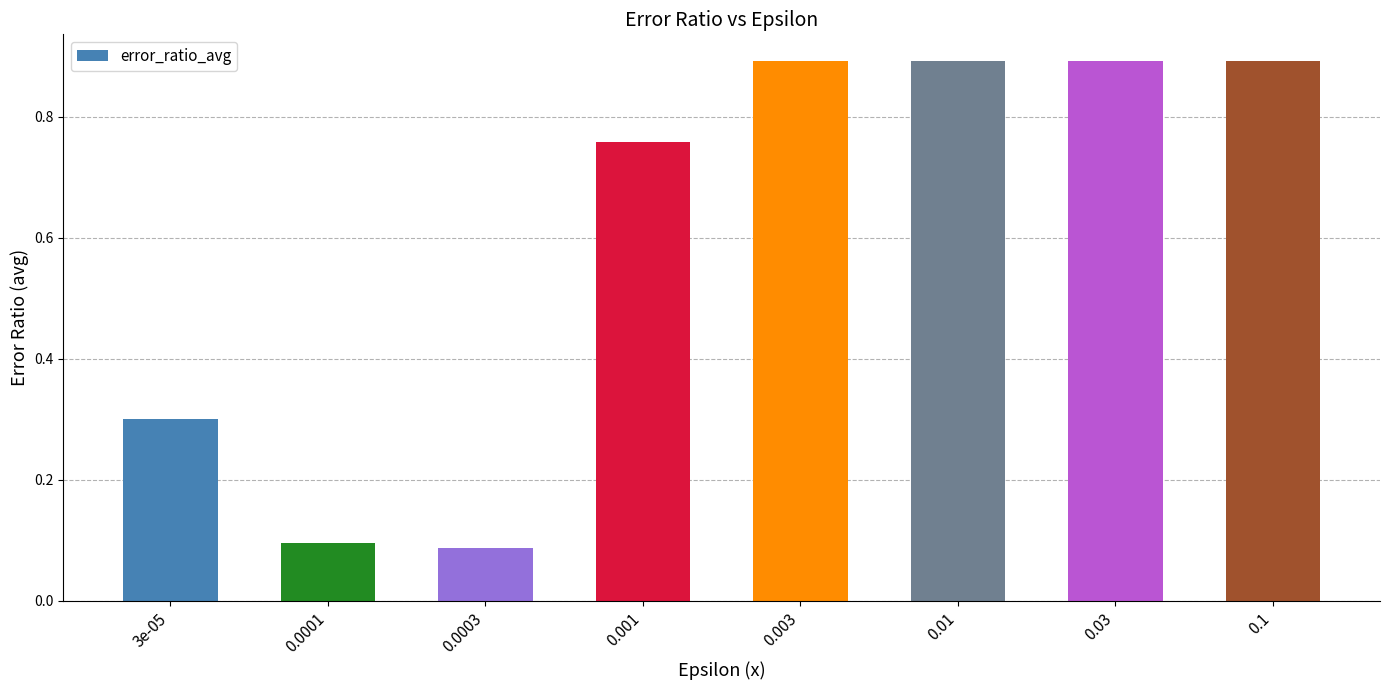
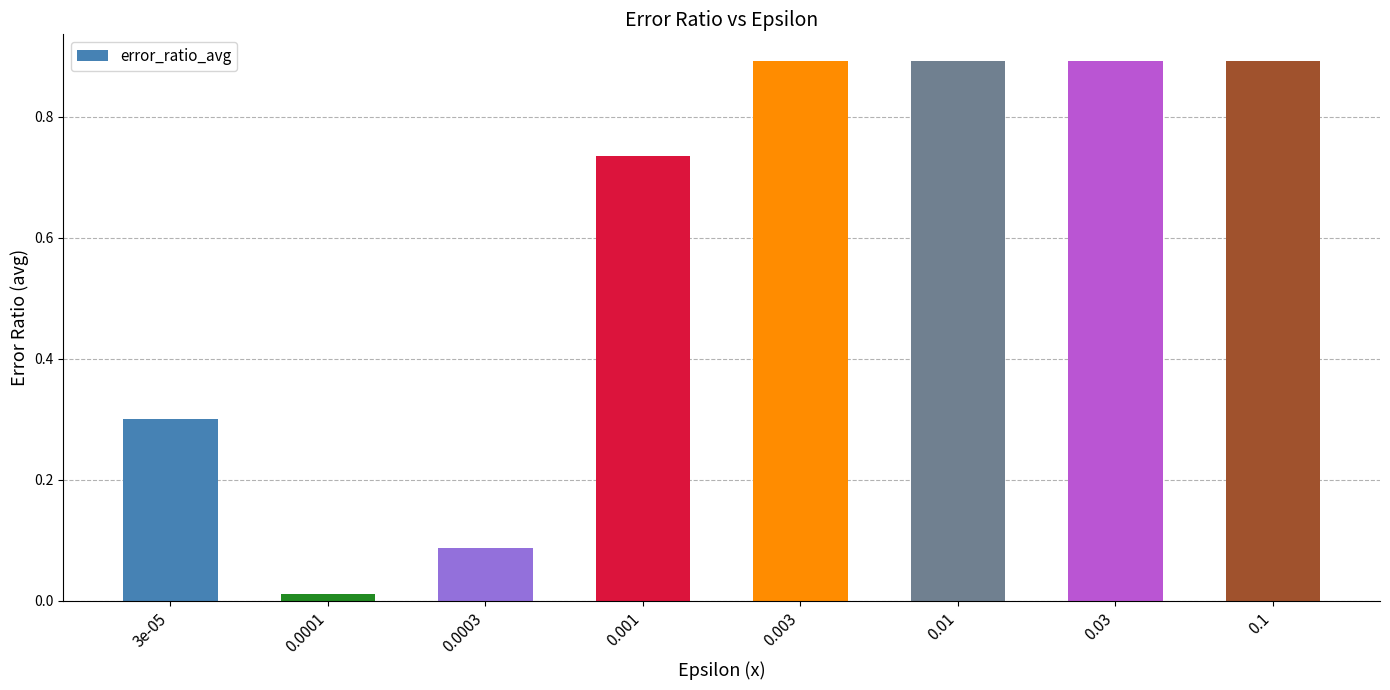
  {
    "3e-05": 0.30,
-   "0.0001": 0.10,
+   "0.0001": 0.01,
    "0.0003": 0.09,
-   "0.001": 0.76,
+   "0.001": 0.74,
    "0.003": 0.89,
    "0.01": 0.89,
    "0.03": 0.89,
    "0.1": 0.89
  }
